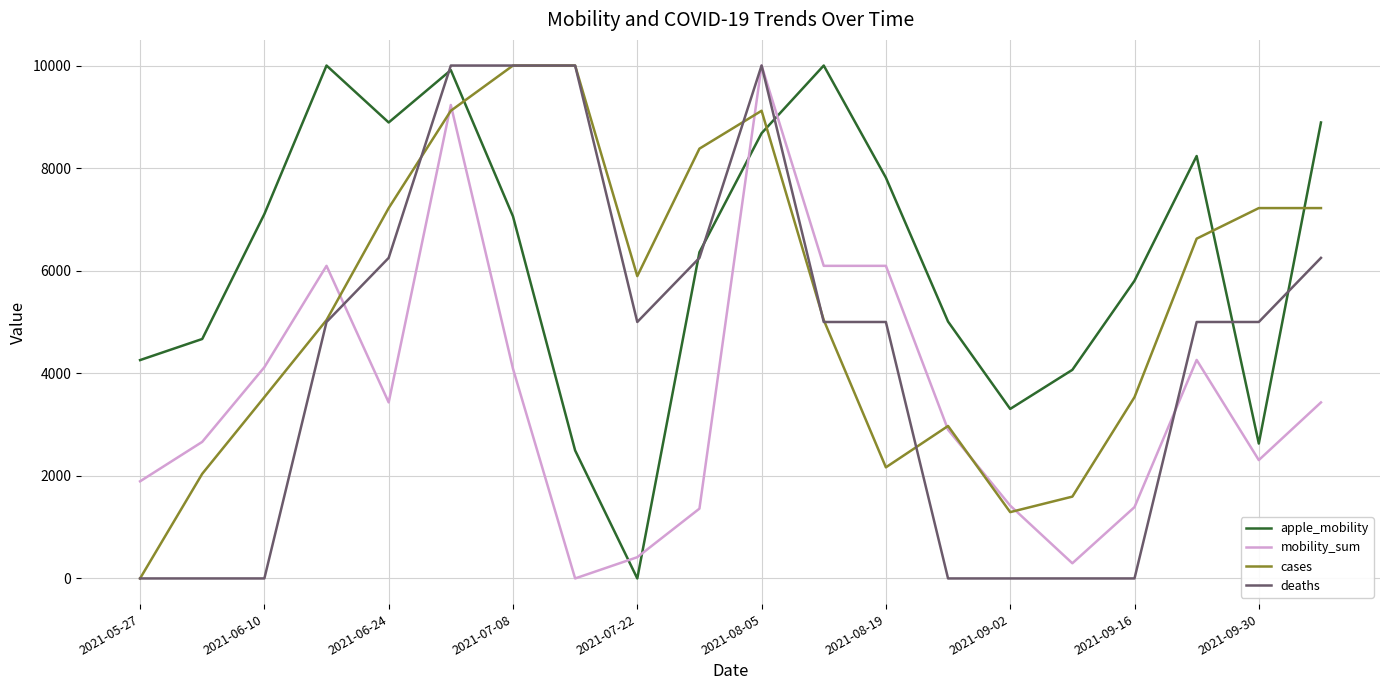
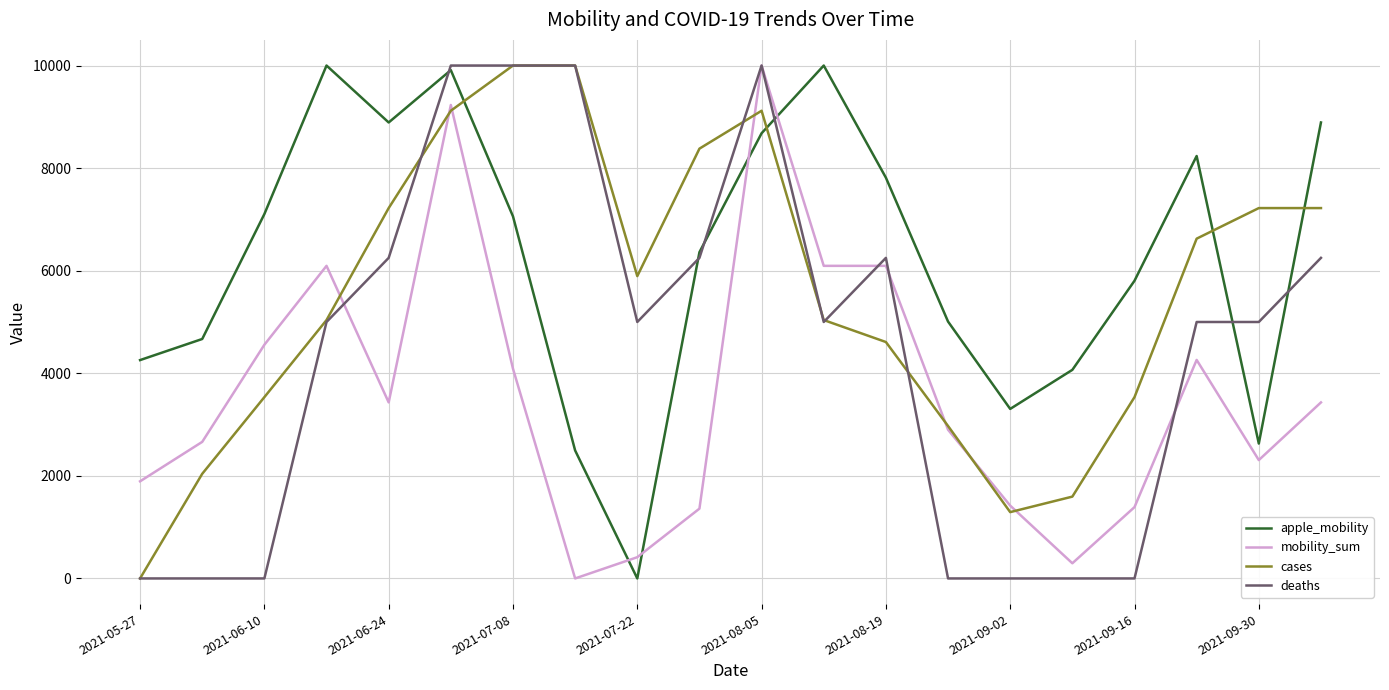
  {
    "apple_mobility": {
      "2021-05-27": 4300,
      "2021-06-10": 7100,
      "2021-06-24": 8900,
      "2021-07-08": 7100,
      "2021-07-22": 0,
      "2021-08-05": 8700,
      "2021-08-19": 7800,
      "2021-09-02": 3300,
      "2021-09-16": 5800,
      "2021-09-30": 2600
    },
    "mobility_sum": {
      "2021-05-27": 1900,
-     "2021-06-10": 4100,
+     "2021-06-10": 4600,
      "2021-06-24": 3400,
      "2021-07-08": 4100,
      "2021-07-22": 400,
      "2021-08-19": 6100,
      "2021-09-02": 1400,
      "2021-09-16": 1400,
      "2021-09-30": 2300
    },
    "cases": {
      "2021-06-10": 3500,
      "2021-06-24": 7200,
      "2021-07-22": 5900,
      "2021-08-05": 9100,
-     "2021-08-19": 2200,
+     "2021-08-19": 4600,
      "2021-09-02": 1300,
      "2021-09-16": 3500,
      "2021-09-30": 7200
    },
    "deaths": {
      "2021-06-10": 0,
      "2021-06-24": 6200,
      "2021-07-22": 5000,
-     "2021-08-19": 5000,
+     "2021-08-19": 6200,
      "2021-09-02": 0,
      "2021-09-16": 0,
      "2021-09-30": 5000
    }
  }
